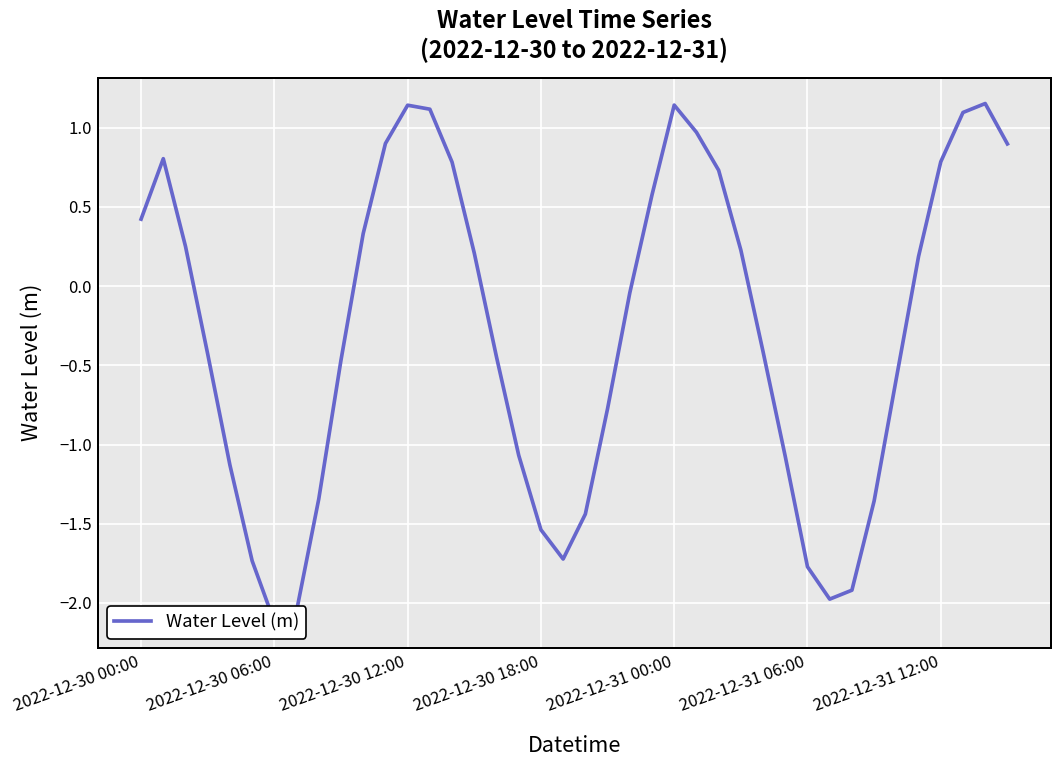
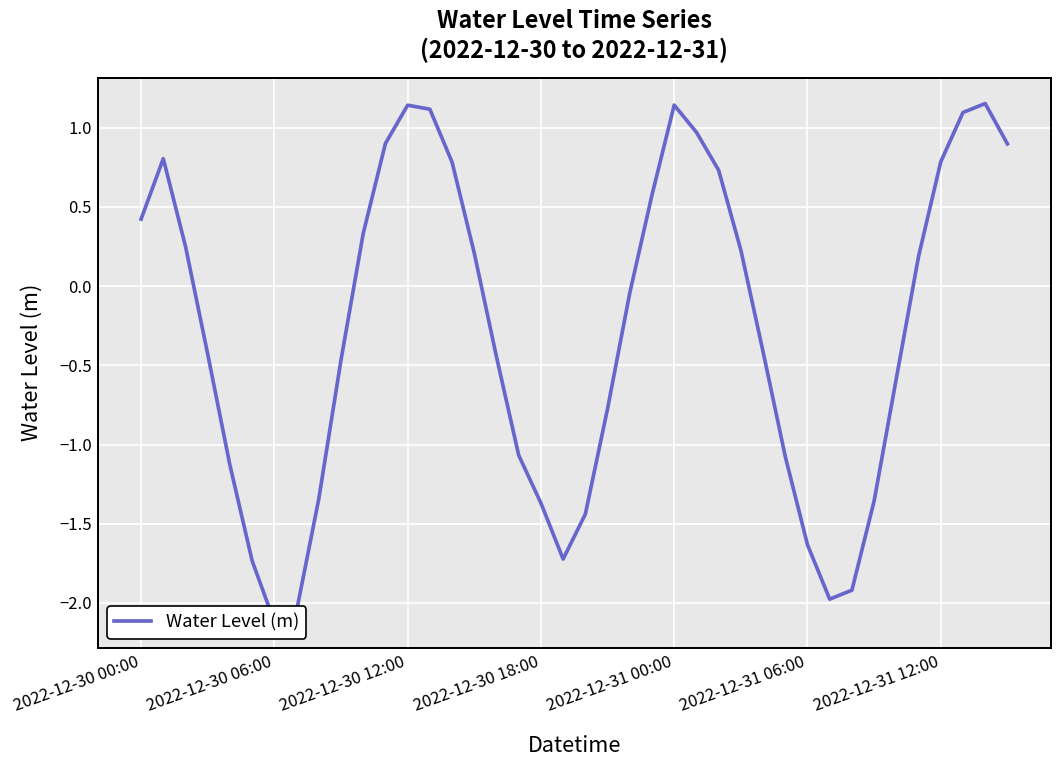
  {
    "2022-12-30 00:00": 0.42,
    "2022-12-30 12:00": 1.14,
-   "2022-12-30 18:00": -1.54,
+   "2022-12-30 18:00": -1.37,
    "2022-12-31 00:00": 1.14,
-   "2022-12-31 06:00": -1.77,
+   "2022-12-31 06:00": -1.63,
    "2022-12-31 12:00": 0.78
  }
